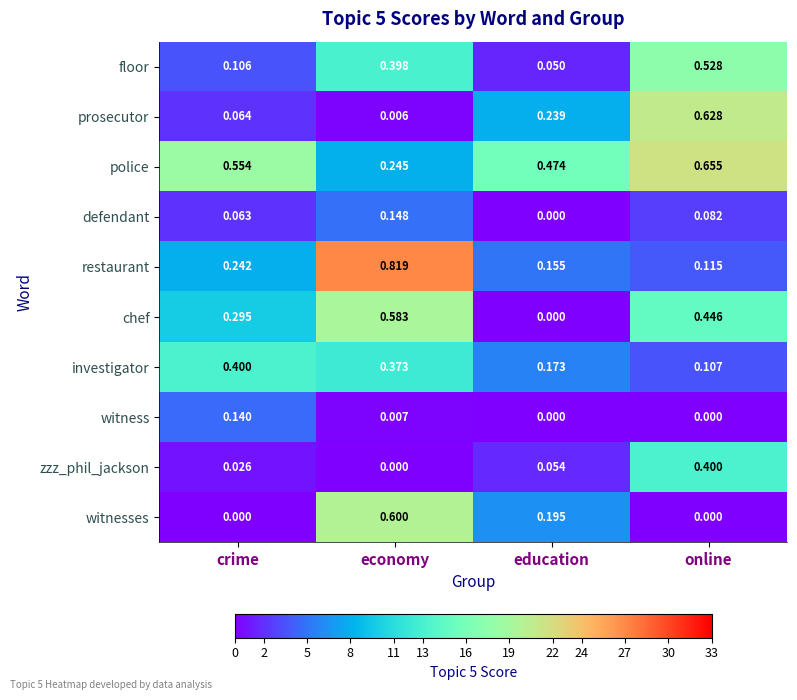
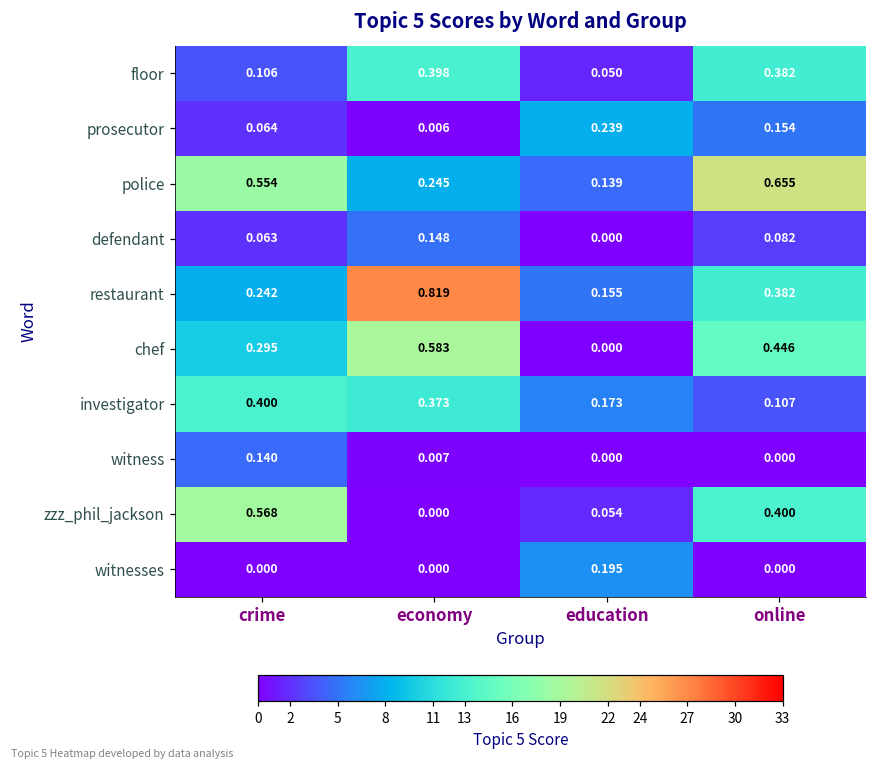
  {
    "floor": {
      "crime": 0.106,
      "economy": 0.398,
      "education": 0.050,
-     "online": 0.528
+     "online": 0.382
    },
    "prosecutor": {
      "crime": 0.064,
      "economy": 0.006,
      "education": 0.239,
-     "online": 0.628
+     "online": 0.154
    },
    "police": {
      "crime": 0.554,
      "economy": 0.245,
-     "education": 0.474,
+     "education": 0.139,
      "online": 0.655
    },
    "defendant": {
      "crime": 0.063,
      "economy": 0.148,
      "education": 0.000,
      "online": 0.082
    },
    "restaurant": {
      "crime": 0.242,
      "economy": 0.819,
      "education": 0.155,
-     "online": 0.115
+     "online": 0.382
    },
    "chef": {
      "crime": 0.295,
      "economy": 0.583,
      "education": 0.000,
      "online": 0.446
    },
    "investigator": {
      "crime": 0.400,
      "economy": 0.373,
      "education": 0.173,
      "online": 0.107
    },
    "witness": {
      "crime": 0.140,
      "economy": 0.007,
      "education": 0.000,
      "online": 0.000
    },
    "zzz_phil_jackson": {
-     "crime": 0.026,
+     "crime": 0.568,
      "economy": 0.000,
      "education": 0.054,
      "online": 0.400
    },
    "witnesses": {
      "crime": 0.000,
-     "economy": 0.600,
+     "economy": 0.000,
      "education": 0.195,
      "online": 0.000
    }
  }
